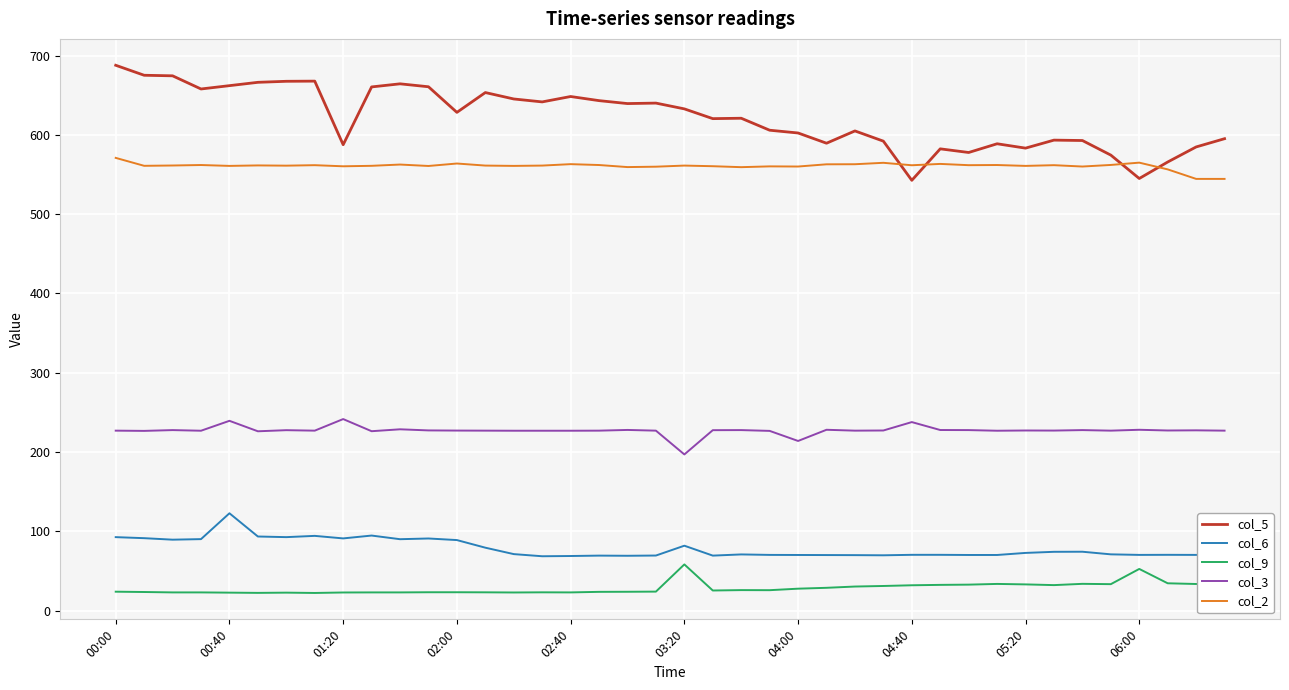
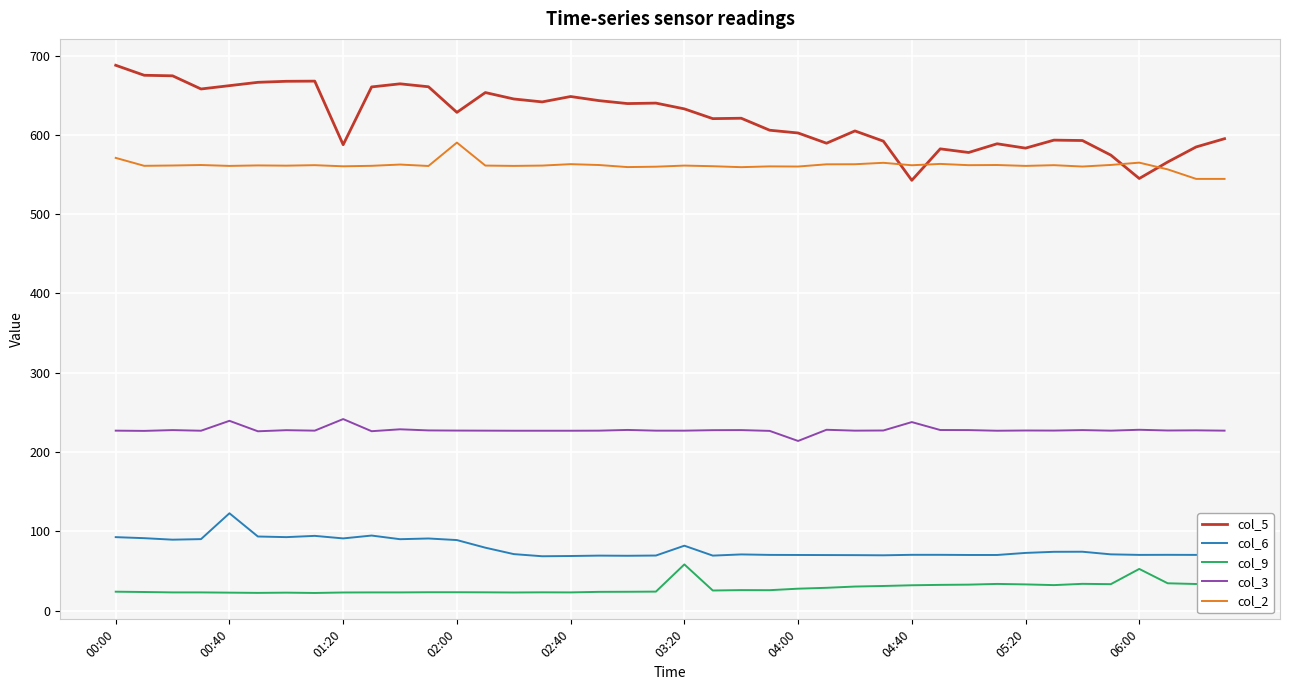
  {
    "col_5": {
      "00:00": 690,
      "00:40": 660,
      "01:20": 590,
      "02:00": 630,
      "02:40": 650,
      "03:20": 630,
      "04:00": 600,
      "04:40": 540,
      "05:20": 580,
      "06:00": 550
    },
    "col_6": {
      "00:00": 90,
      "00:40": 120,
      "01:20": 90,
      "02:00": 90,
      "02:40": 70,
      "03:20": 80,
      "04:00": 70,
      "04:40": 70,
      "05:20": 70,
      "06:00": 70
    },
    "col_9": {
      "00:00": 20,
      "00:40": 20,
      "01:20": 20,
      "02:00": 20,
      "02:40": 20,
      "03:20": 60,
      "04:00": 30,
      "04:40": 30,
      "05:20": 30,
      "06:00": 50
    },
    "col_3": {
      "00:00": 230,
      "00:40": 240,
      "01:20": 240,
      "02:00": 230,
      "02:40": 230,
-     "03:20": 200,
+     "03:20": 230,
      "04:00": 210,
      "04:40": 240,
      "05:20": 230,
      "06:00": 230
    },
    "col_2": {
      "00:00": 570,
      "00:40": 560,
      "01:20": 560,
-     "02:00": 560,
+     "02:00": 590,
      "02:40": 560,
      "03:20": 560,
      "04:00": 560,
      "04:40": 560,
      "05:20": 560,
      "06:00": 570
    }
  }
